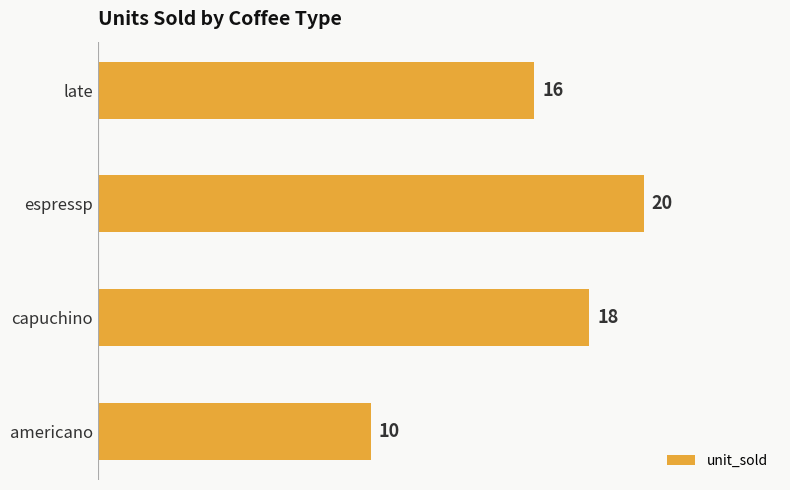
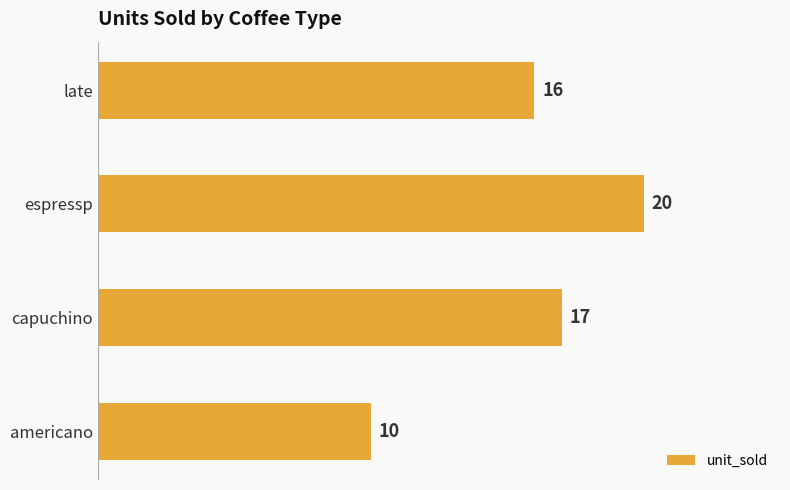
  {
    "late": 16,
    "espressp": 20,
-   "capuchino": 18,
+   "capuchino": 17,
    "americano": 10
  }
